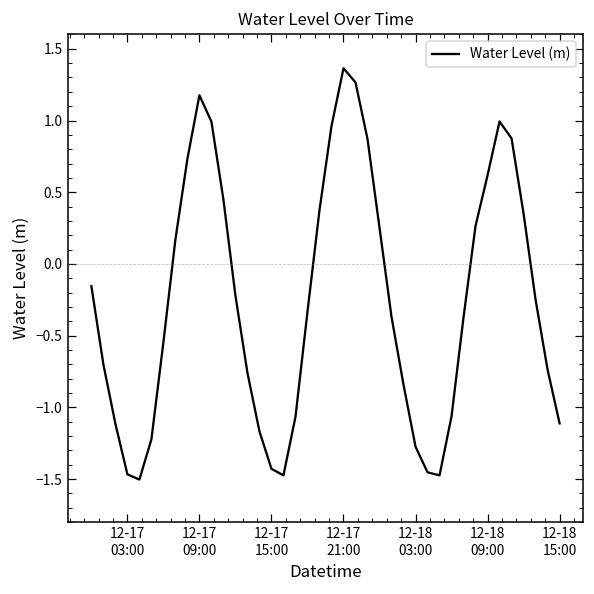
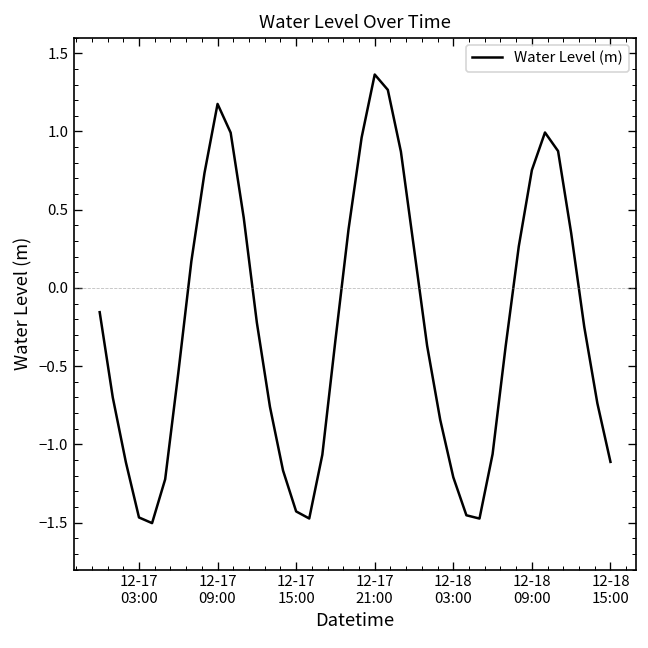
  {
    "12-17 03:00": -1.47,
    "12-17 09:00": 1.18,
    "12-17 15:00": -1.43,
    "12-17 21:00": 1.36,
-   "12-18 03:00": -1.27,
-   "12-18 09:00": 0.62,
+   "12-18 03:00": -1.21,
+   "12-18 09:00": 0.75,
    "12-18 15:00": -1.11
  }
